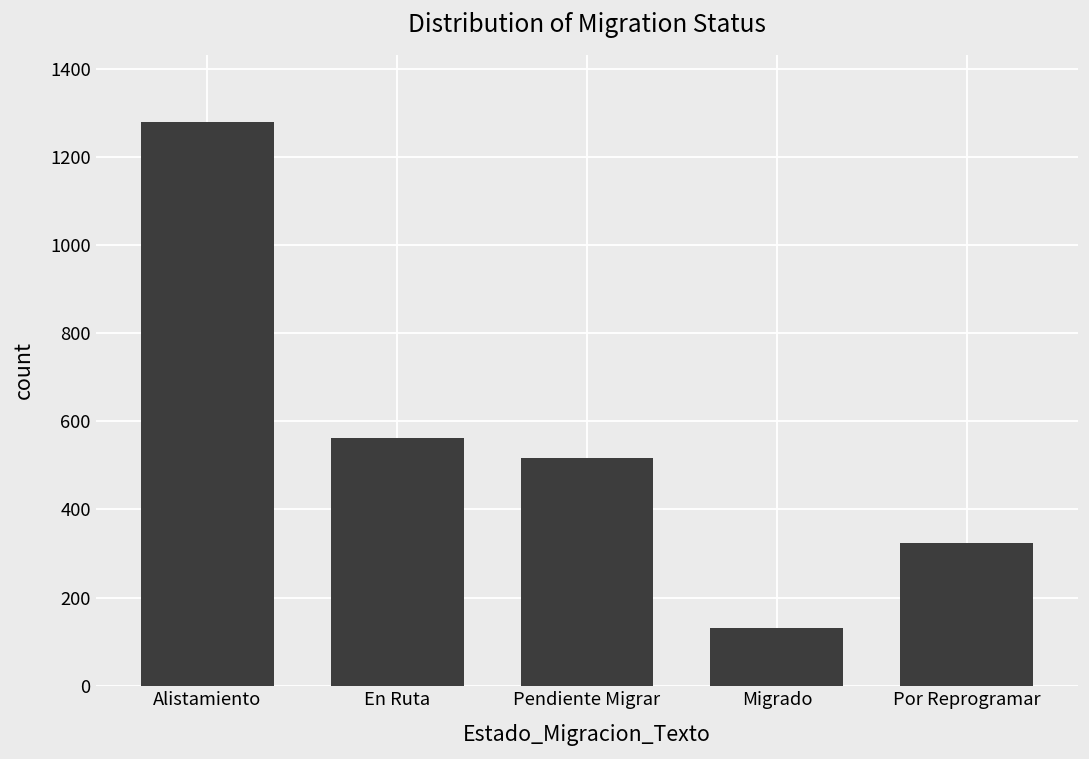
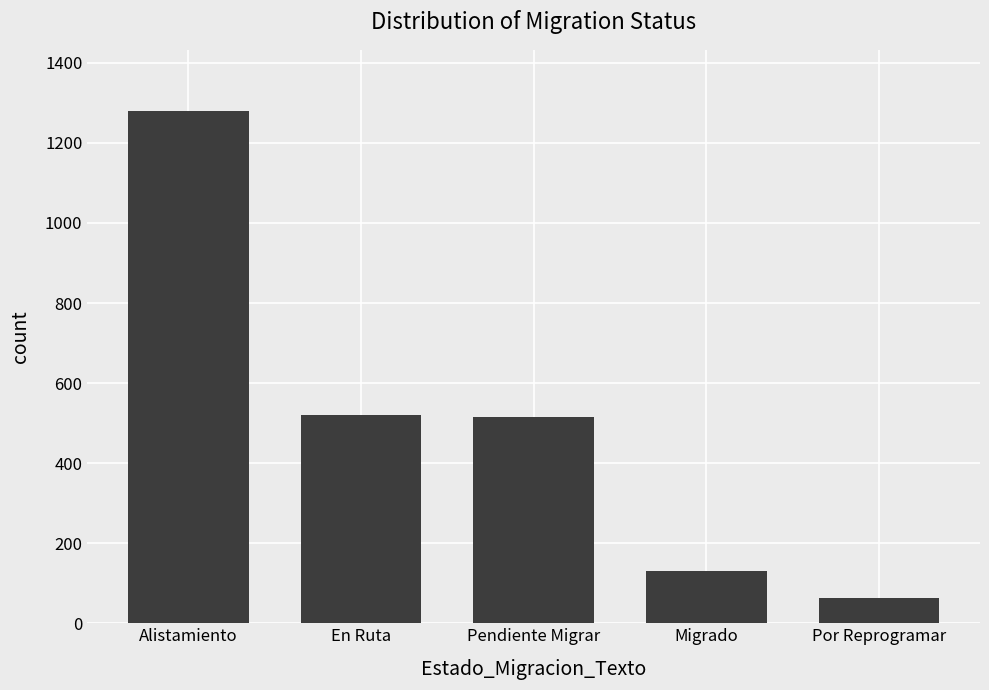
  {
    "Alistamiento": 1280,
-   "En Ruta": 560,
+   "En Ruta": 520,
    "Pendiente Migrar": 520,
    "Migrado": 130,
-   "Por Reprogramar": 320
+   "Por Reprogramar": 60
  }
